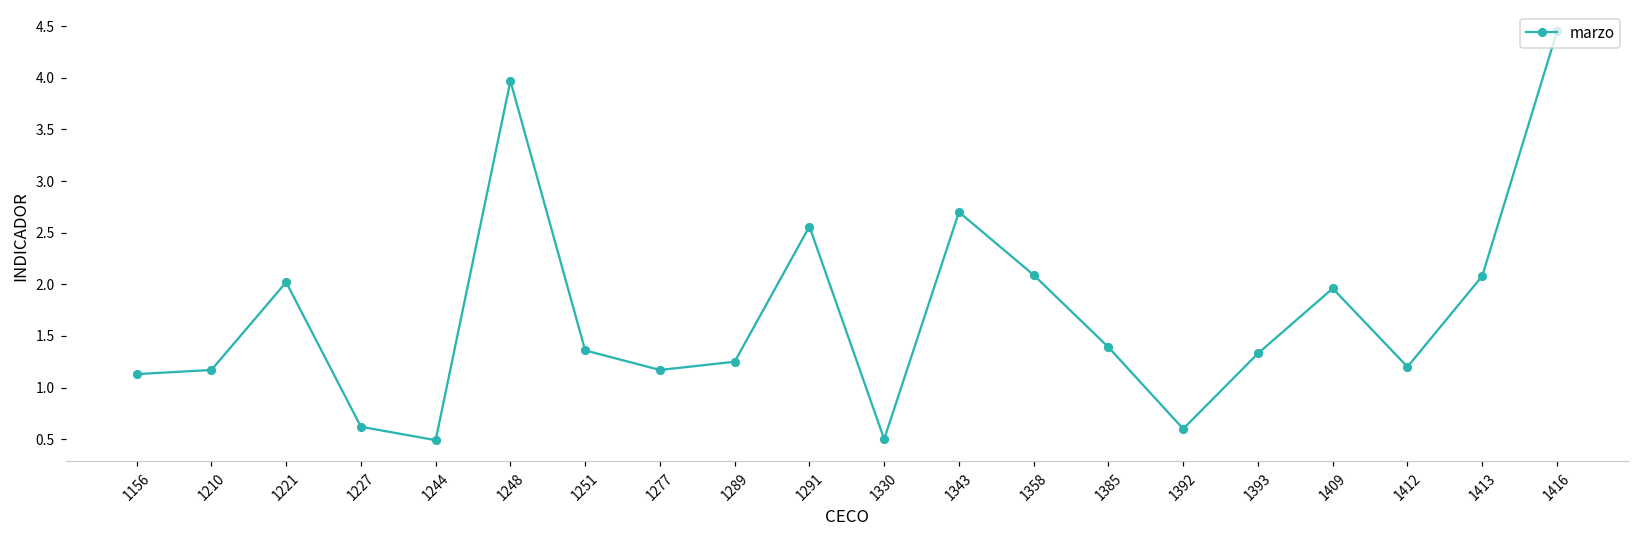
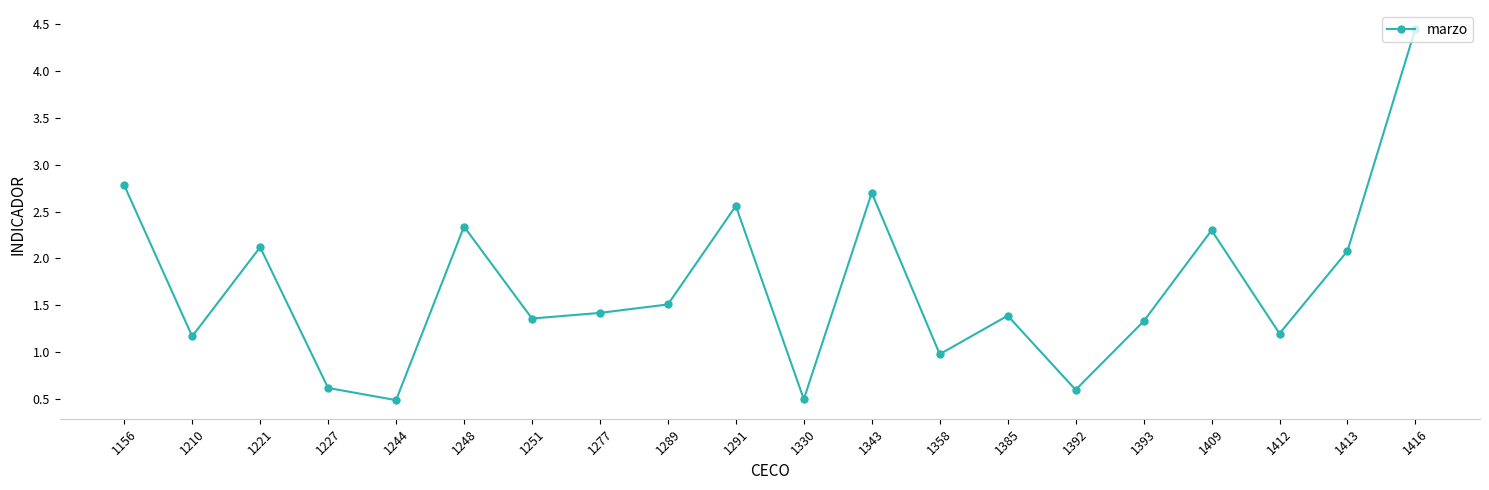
  {
-   "1156": 1.1,
+   "1156": 2.8,
    "1210": 1.2,
-   "1221": 2.0,
+   "1221": 2.1,
    "1227": 0.6,
    "1244": 0.5,
-   "1248": 4.0,
+   "1248": 2.3,
    "1251": 1.4,
-   "1277": 1.2,
-   "1289": 1.3,
+   "1277": 1.4,
+   "1289": 1.5,
    "1291": 2.6,
    "1330": 0.5,
    "1343": 2.7,
-   "1358": 2.1,
+   "1358": 1.0,
    "1385": 1.4,
    "1392": 0.6,
    "1393": 1.3,
-   "1409": 2.0,
+   "1409": 2.3,
    "1412": 1.2,
    "1413": 2.1
  }
